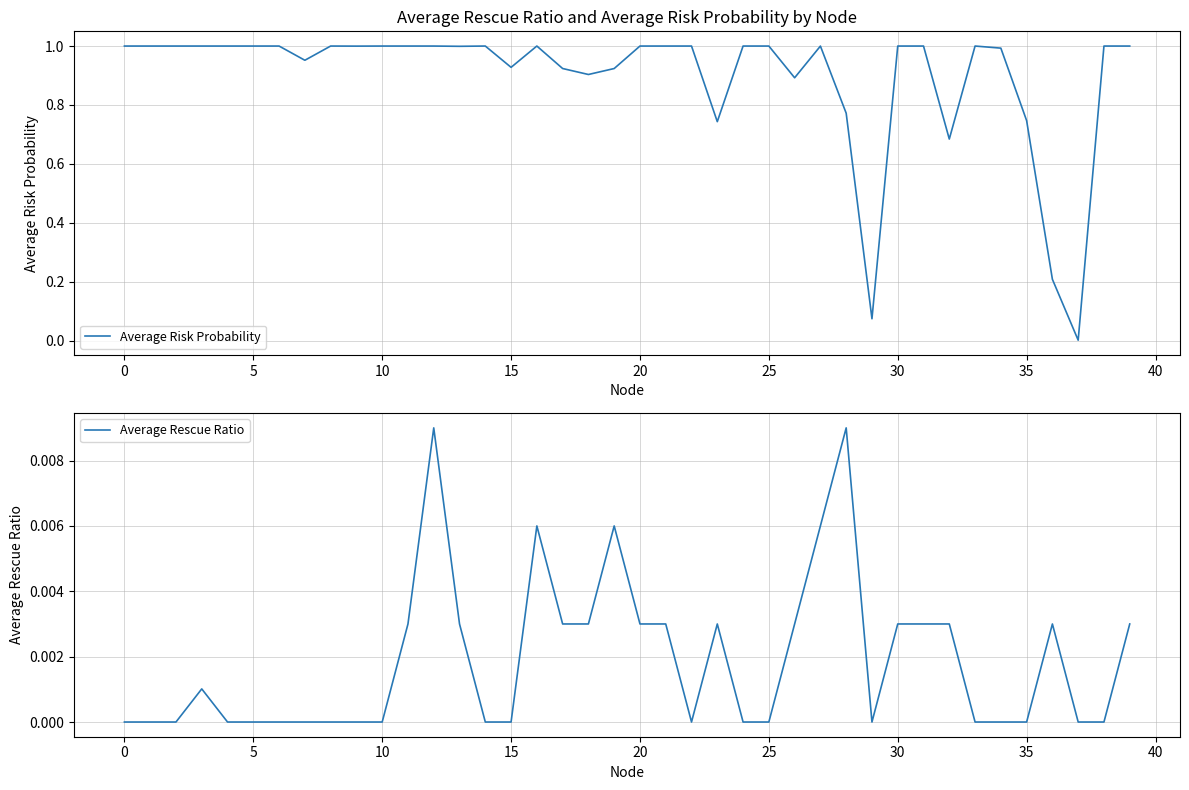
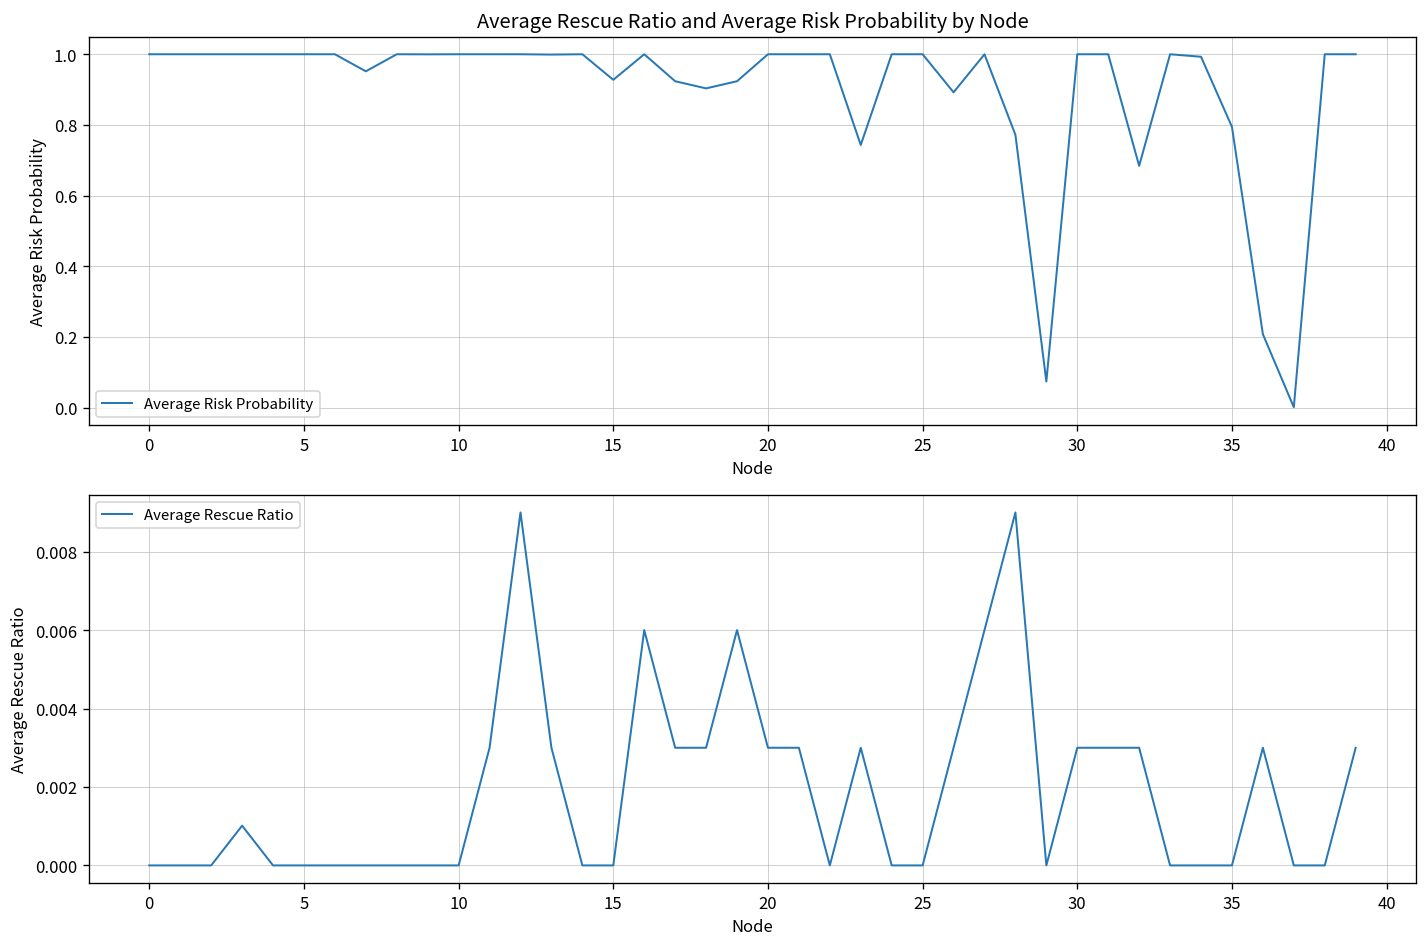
  {
    "Average Rescue Ratio and Average Risk Probability by Node": {
      "0": 1.00,
      "5": 1.00,
      "10": 1.00,
      "15": 0.93,
      "20": 1.00,
      "25": 1.00,
      "30": 1.00,
-     "35": 0.75
+     "35": 0.79
    }
  }
